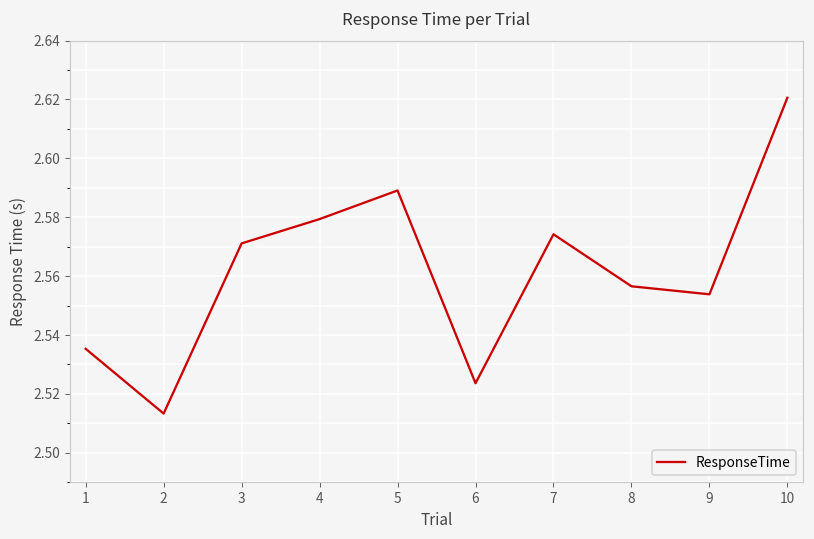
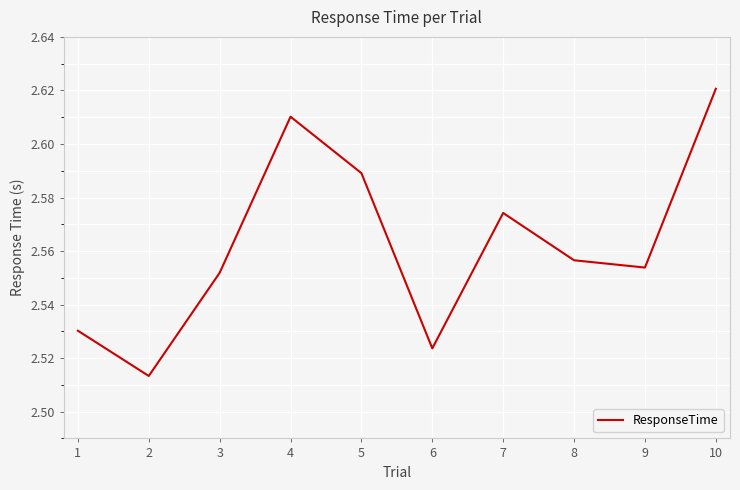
  {
-   "1": 2.535,
+   "1": 2.530,
    "2": 2.513,
-   "3": 2.571,
-   "4": 2.579,
+   "3": 2.552,
+   "4": 2.610,
    "5": 2.589,
    "6": 2.524,
    "7": 2.574,
    "8": 2.557,
    "9": 2.554,
    "10": 2.621
  }
